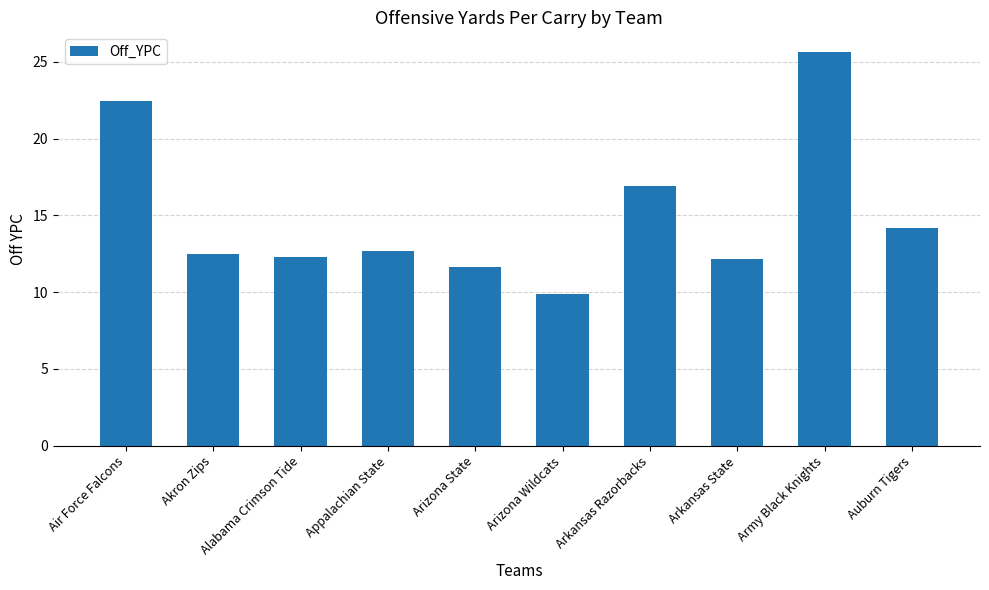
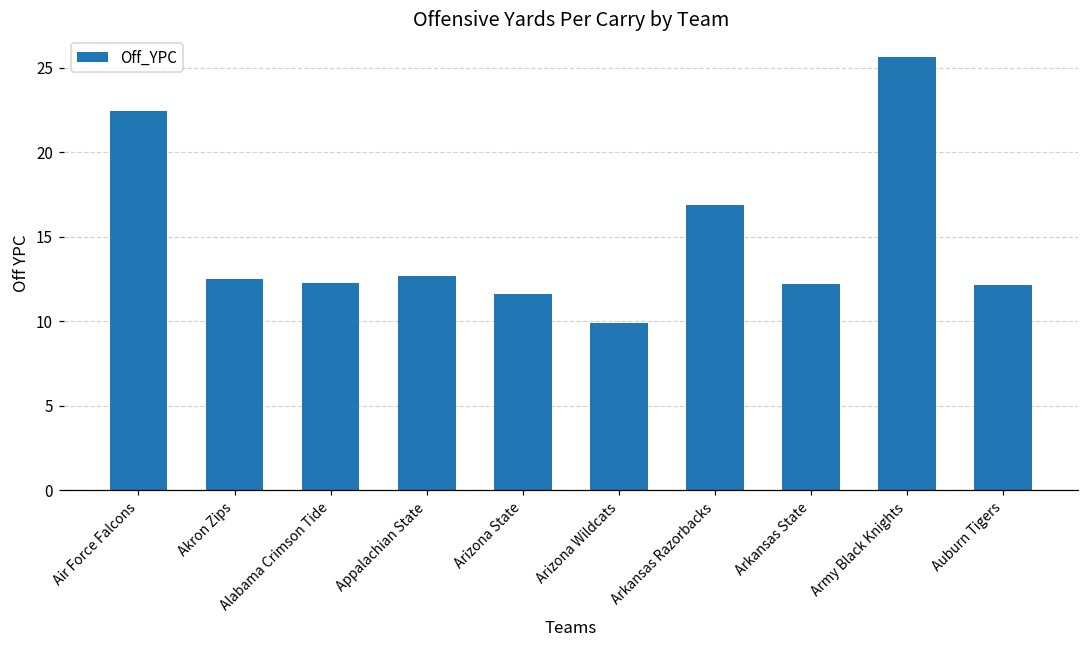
  {
    "Air Force Falcons": 22.5,
    "Akron Zips": 12.5,
    "Alabama Crimson Tide": 12.3,
    "Appalachian State": 12.7,
    "Arizona State": 11.6,
    "Arizona Wildcats": 9.9,
    "Arkansas Razorbacks": 16.9,
    "Arkansas State": 12.2,
    "Army Black Knights": 25.6,
-   "Auburn Tigers": 14.2
+   "Auburn Tigers": 12.1
  }
